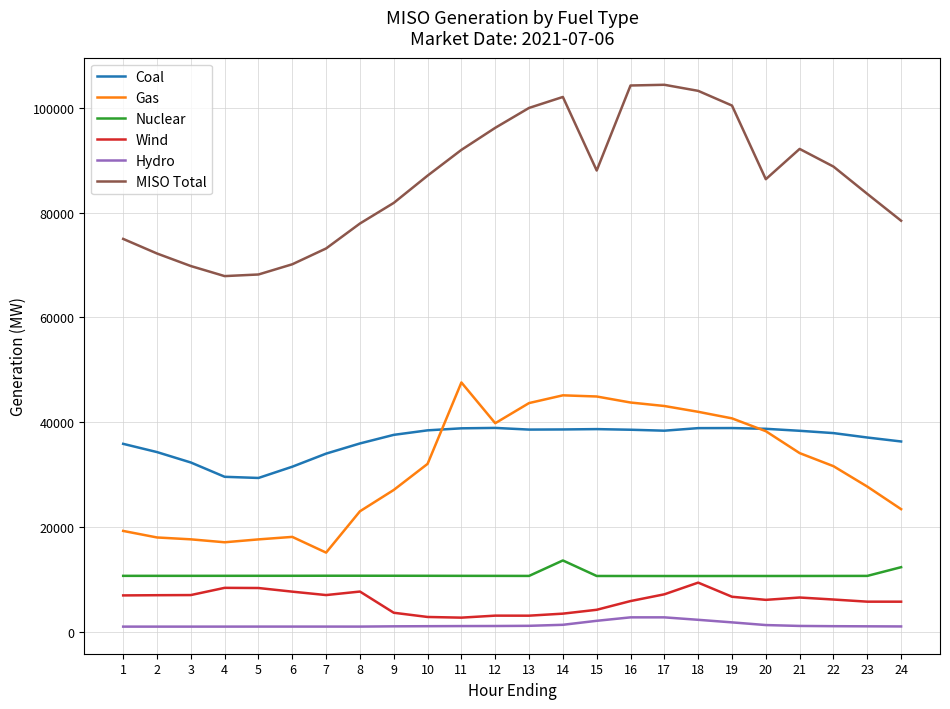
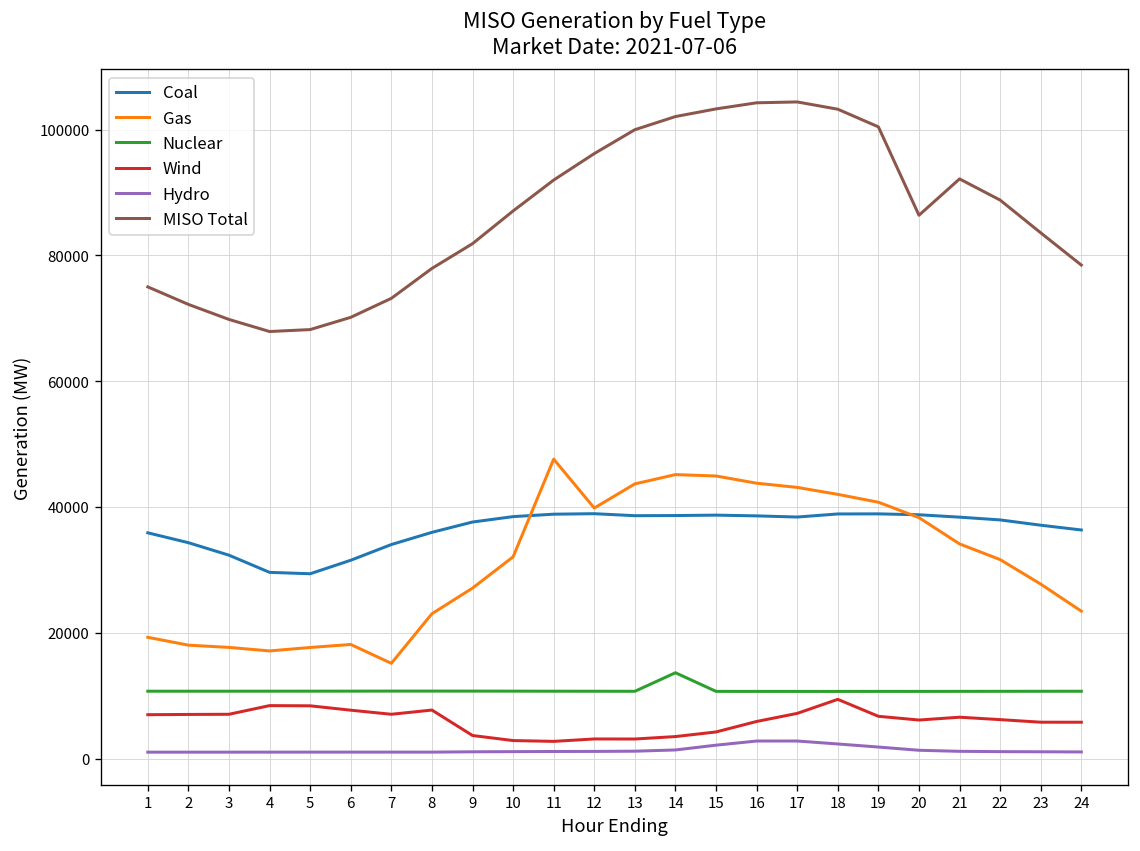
  {
    "Coal": {
      "1": 36000,
      "2": 34000,
      "3": 32000,
      "4": 30000,
      "5": 29000,
      "6": 32000,
      "7": 34000,
      "8": 36000,
      "9": 38000,
      "10": 38000,
      "11": 39000,
      "12": 39000,
      "13": 39000,
      "14": 39000,
      "15": 39000,
      "16": 39000,
      "17": 38000,
      "18": 39000,
      "19": 39000,
      "21": 38000,
      "22": 38000,
      "23": 37000,
      "24": 36000
    },
    "Gas": {
      "1": 19000,
      "2": 18000,
      "3": 18000,
      "4": 17000,
      "5": 18000,
      "6": 18000,
      "7": 15000,
      "8": 23000,
      "9": 27000,
      "10": 32000,
      "11": 48000,
      "12": 40000,
      "13": 44000,
      "14": 45000,
      "15": 45000,
      "16": 44000,
      "17": 43000,
      "18": 42000,
      "19": 41000,
      "21": 34000,
      "22": 32000,
      "23": 28000,
      "24": 23000
    },
    "Nuclear": {
      "1": 11000,
      "2": 11000,
      "3": 11000,
      "4": 11000,
      "5": 11000,
      "6": 11000,
      "7": 11000,
      "8": 11000,
      "9": 11000,
      "10": 11000,
      "11": 11000,
      "12": 11000,
      "13": 11000,
      "14": 14000,
      "15": 11000,
      "16": 11000,
      "17": 11000,
      "18": 11000,
      "19": 11000,
      "20": 11000,
      "21": 11000,
      "22": 11000,
      "23": 11000,
-     "24": 12000
+     "24": 11000
    },
    "Wind": {
      "1": 7000,
      "2": 7000,
      "3": 7000,
      "4": 8000,
      "5": 8000,
      "6": 8000,
      "7": 7000,
      "8": 8000,
      "9": 4000,
      "10": 3000,
      "11": 3000,
      "12": 3000,
      "13": 3000,
      "14": 4000,
      "15": 4000,
      "16": 6000,
      "17": 7000,
      "18": 9000,
      "19": 7000,
      "20": 6000,
      "21": 7000,
      "22": 6000,
      "23": 6000,
      "24": 6000
    },
    "Hydro": {
      "1": 1000,
      "2": 1000,
      "3": 1000,
      "4": 1000,
      "5": 1000,
      "6": 1000,
      "7": 1000,
      "8": 1000,
      "9": 1000,
      "10": 1000,
      "11": 1000,
      "12": 1000,
      "13": 1000,
      "14": 1000,
      "15": 2000,
      "16": 3000,
      "17": 3000,
      "18": 2000,
      "19": 2000,
      "20": 1000,
      "21": 1000,
      "22": 1000,
      "23": 1000,
      "24": 1000
    },
    "MISO Total": {
      "1": 75000,
      "2": 72000,
      "3": 70000,
      "4": 68000,
      "5": 68000,
      "6": 70000,
      "7": 73000,
      "8": 78000,
      "9": 82000,
      "10": 87000,
      "11": 92000,
      "12": 96000,
      "13": 100000,
      "14": 102000,
-     "15": 88000,
+     "15": 103000,
      "16": 104000,
      "17": 104000,
      "18": 103000,
      "19": 100000,
      "20": 86000,
      "21": 92000,
      "22": 89000,
      "23": 84000,
      "24": 78000
    }
  }
